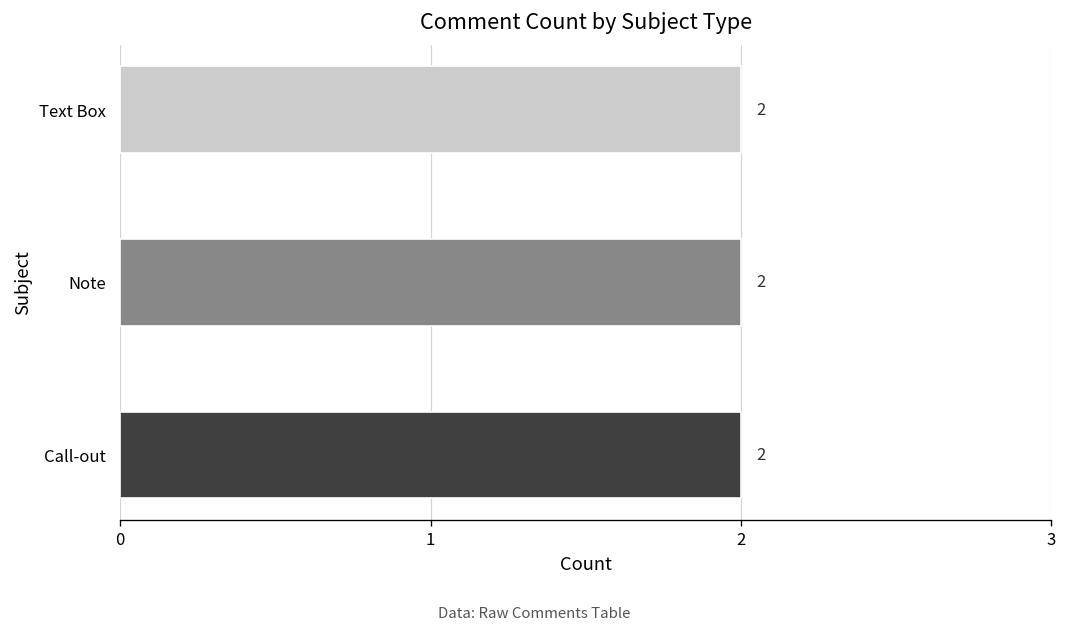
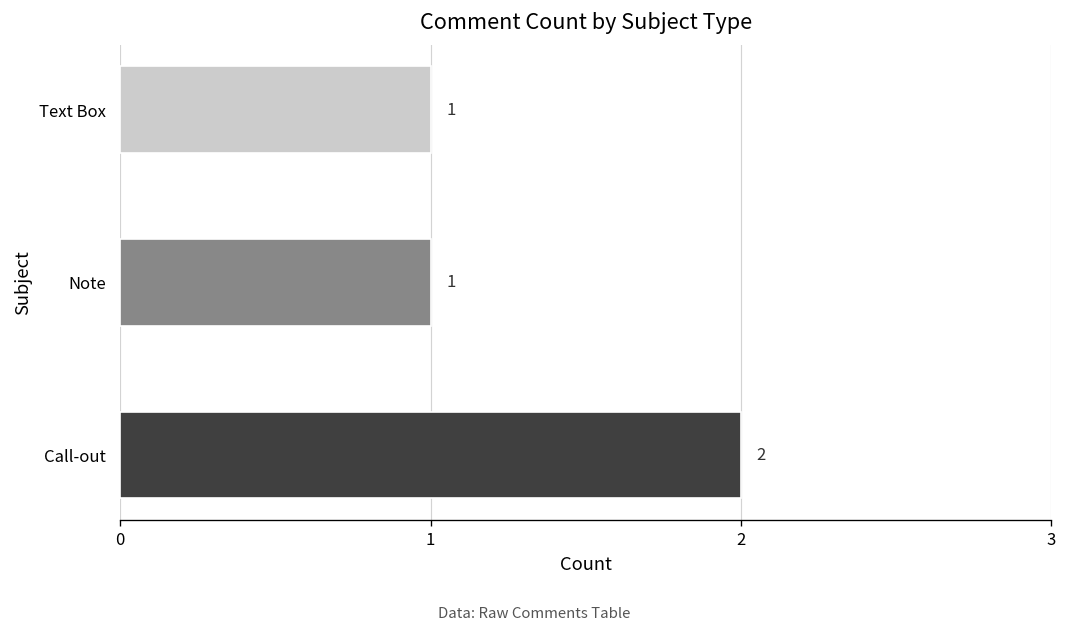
  {
-   "Text Box": 2,
-   "Note": 2,
+   "Text Box": 1,
+   "Note": 1,
    "Call-out": 2
  }
